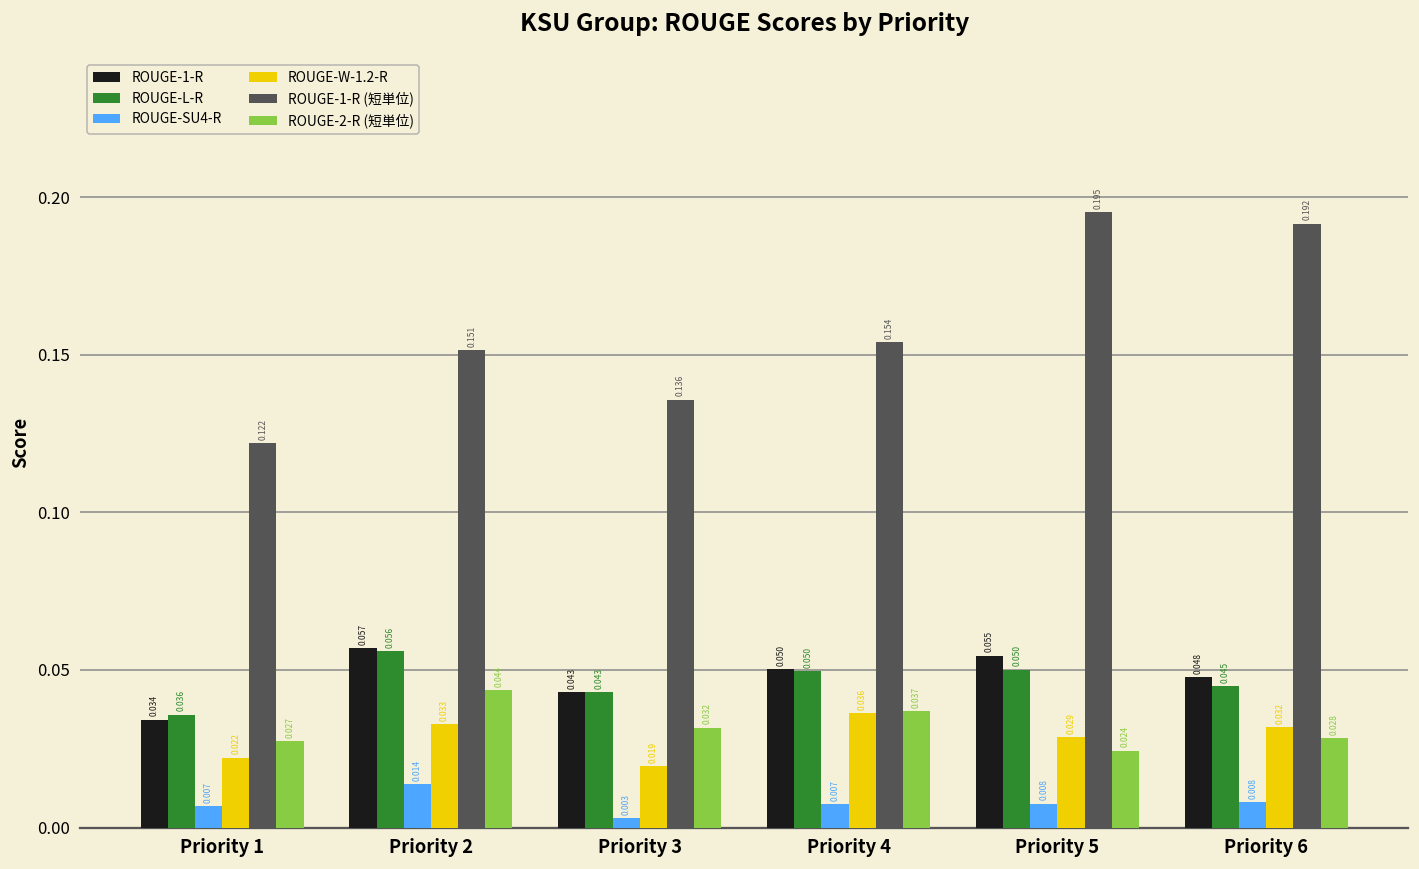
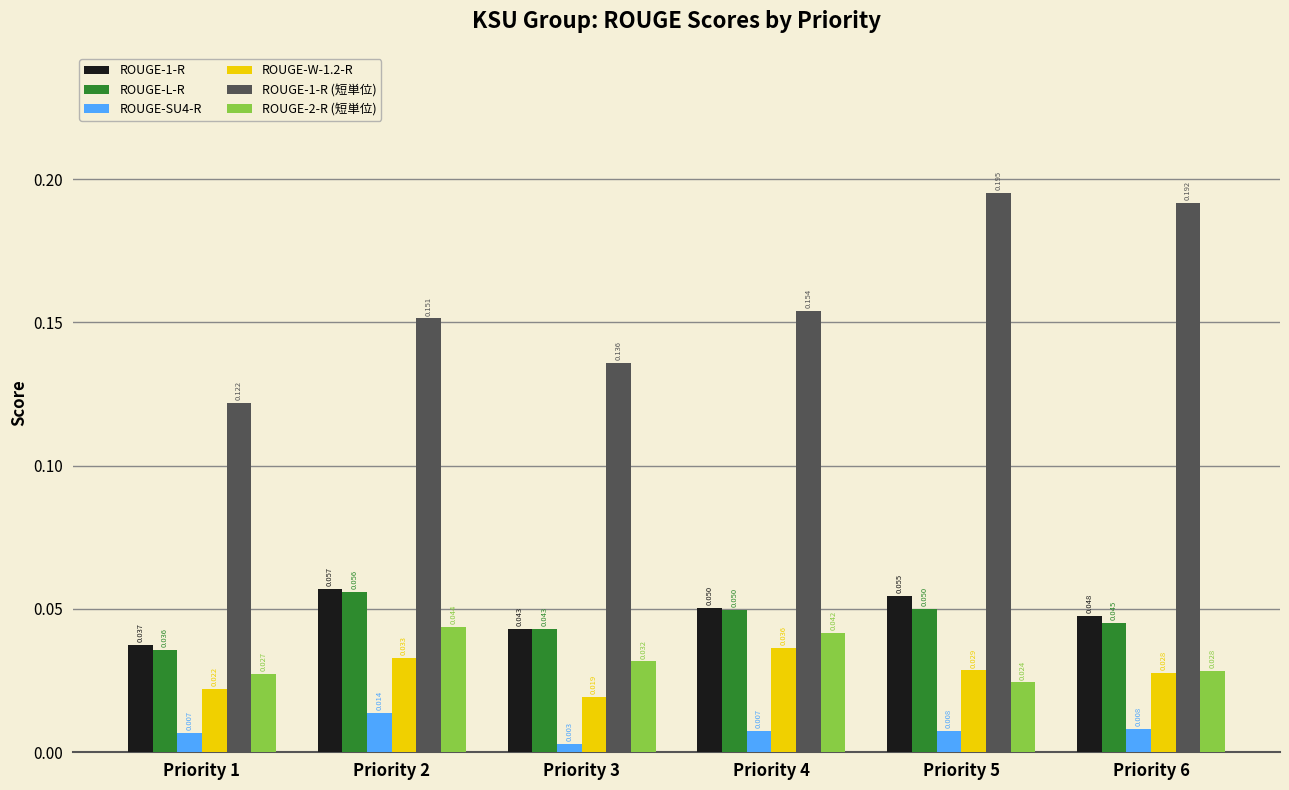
  {
    "ROUGE-1-R": {
-     "Priority 1": 0.034,
+     "Priority 1": 0.037,
      "Priority 2": 0.057,
      "Priority 3": 0.043,
      "Priority 4": 0.050,
      "Priority 5": 0.055,
      "Priority 6": 0.048
    },
    "ROUGE-L-R": {
      "Priority 1": 0.036,
      "Priority 2": 0.056,
      "Priority 3": 0.043,
      "Priority 4": 0.050,
      "Priority 5": 0.050,
      "Priority 6": 0.045
    },
    "ROUGE-SU4-R": {
      "Priority 1": 0.007,
      "Priority 2": 0.014,
      "Priority 3": 0.003,
      "Priority 4": 0.007,
      "Priority 5": 0.008,
      "Priority 6": 0.008
    },
    "ROUGE-W-1.2-R": {
      "Priority 1": 0.022,
      "Priority 2": 0.033,
      "Priority 3": 0.019,
      "Priority 4": 0.036,
      "Priority 5": 0.029,
-     "Priority 6": 0.032
+     "Priority 6": 0.028
    },
    "ROUGE-1-R (短単位)": {
      "Priority 1": 0.122,
      "Priority 2": 0.151,
      "Priority 3": 0.136,
      "Priority 4": 0.154,
      "Priority 5": 0.195,
      "Priority 6": 0.192
    },
    "ROUGE-2-R (短単位)": {
      "Priority 1": 0.027,
      "Priority 2": 0.044,
      "Priority 3": 0.032,
-     "Priority 4": 0.037,
+     "Priority 4": 0.042,
      "Priority 5": 0.024,
      "Priority 6": 0.028
    }
  }
